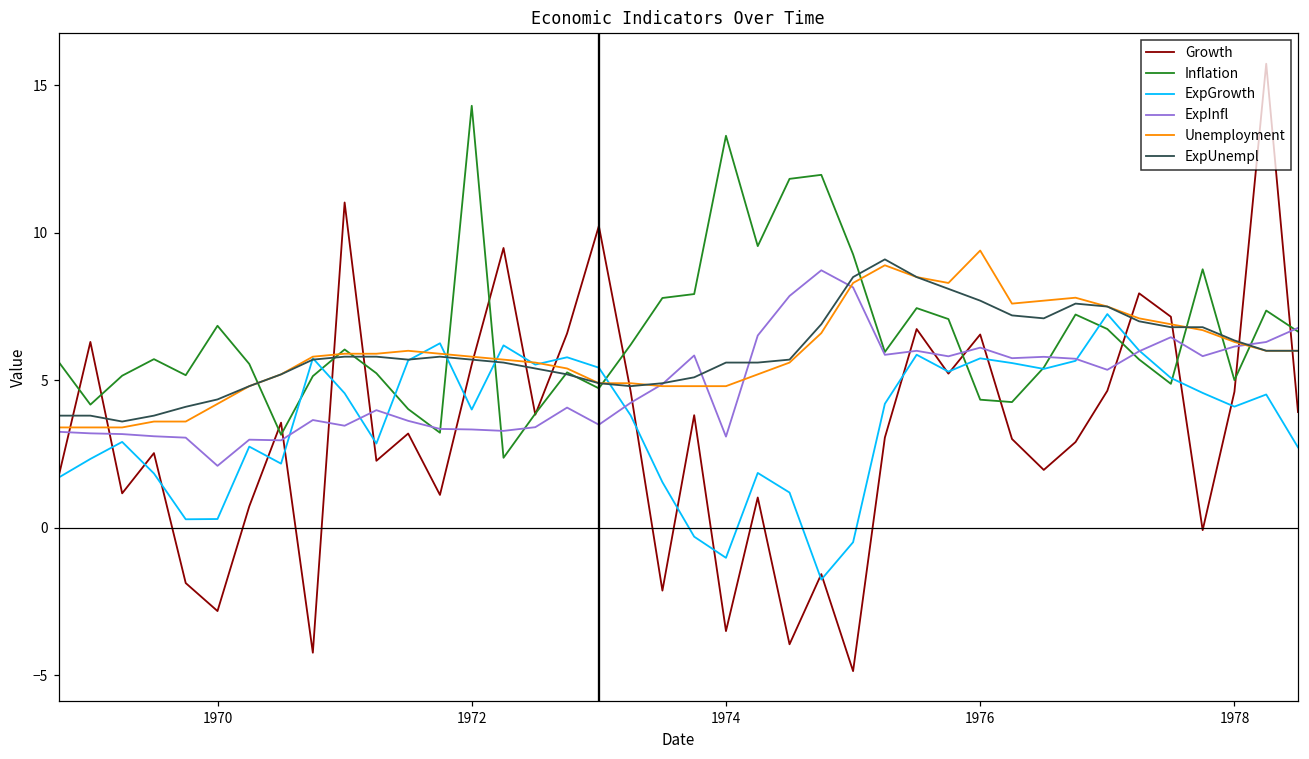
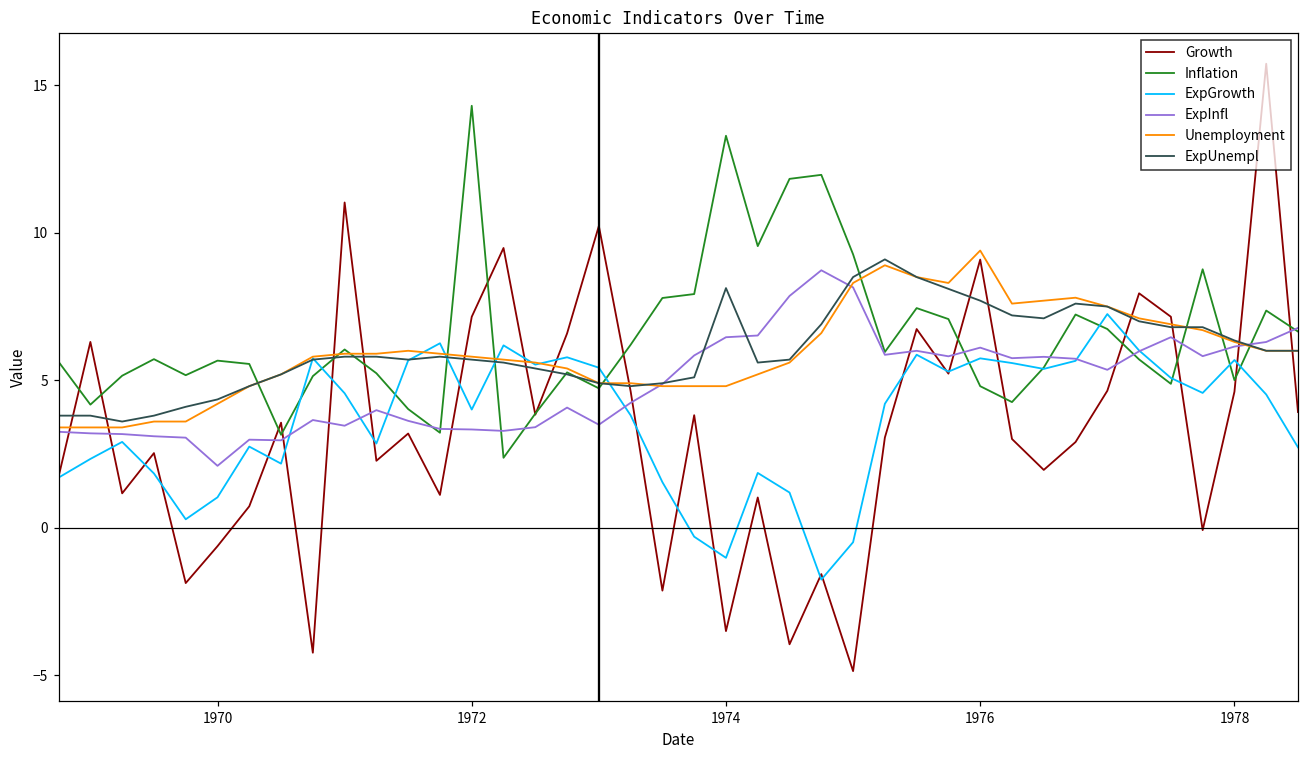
  {
    "Growth": {
-     "1970": -2.8,
-     "1972": 5.5,
+     "1970": -0.6,
+     "1972": 7.2,
      "1974": -3.5,
-     "1976": 6.6,
+     "1976": 9.1,
      "1978": 4.6
    },
    "Inflation": {
-     "1970": 6.8,
+     "1970": 5.7,
      "1972": 14.3,
      "1974": 13.3,
-     "1976": 4.3,
+     "1976": 4.8,
      "1978": 5.0
    },
    "ExpGrowth": {
-     "1970": 0.3,
+     "1970": 1.0,
      "1972": 4.0,
      "1974": -1.0,
      "1976": 5.7,
-     "1978": 4.1
+     "1978": 5.7
    },
    "ExpInfl": {
      "1970": 2.1,
      "1972": 3.3,
-     "1974": 3.1,
+     "1974": 6.5,
      "1976": 6.1,
      "1978": 6.1
    },
    "Unemployment": {
      "1970": 4.2,
      "1972": 5.8,
      "1974": 4.8,
      "1976": 9.4
    },
    "ExpUnempl": {
      "1970": 4.3,
      "1972": 5.7,
-     "1974": 5.6,
+     "1974": 8.1,
      "1976": 7.7
    }
  }
